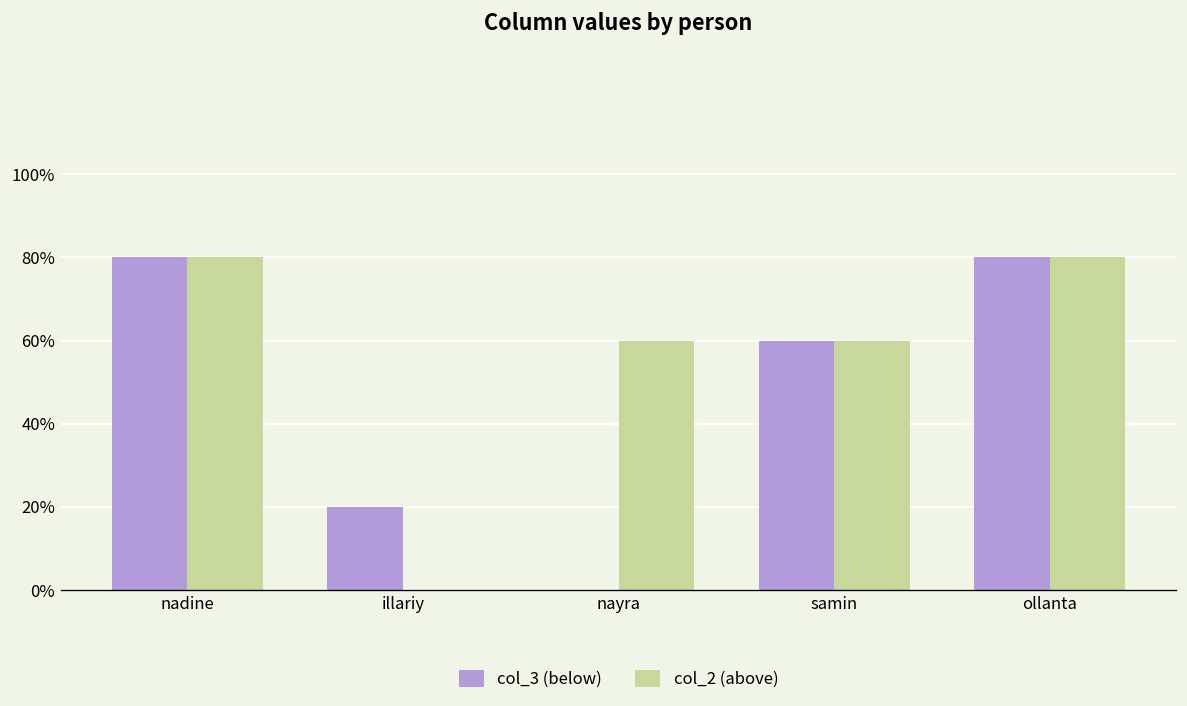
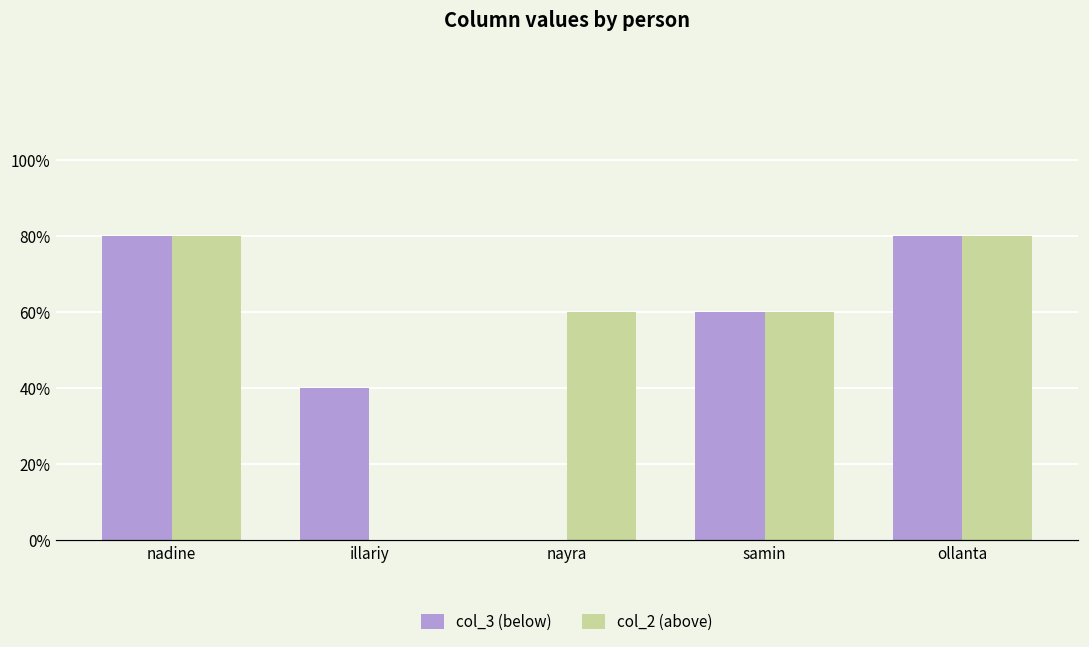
  {
    "col_3 (below)": {
      "nadine": "80%",
-     "illariy": "20%",
+     "illariy": "40%",
      "nayra": "0%",
      "samin": "60%",
      "ollanta": "80%"
    },
    "col_2 (above)": {
      "nadine": "80%",
      "illariy": "0%",
      "nayra": "60%",
      "samin": "60%",
      "ollanta": "80%"
    }
  }
